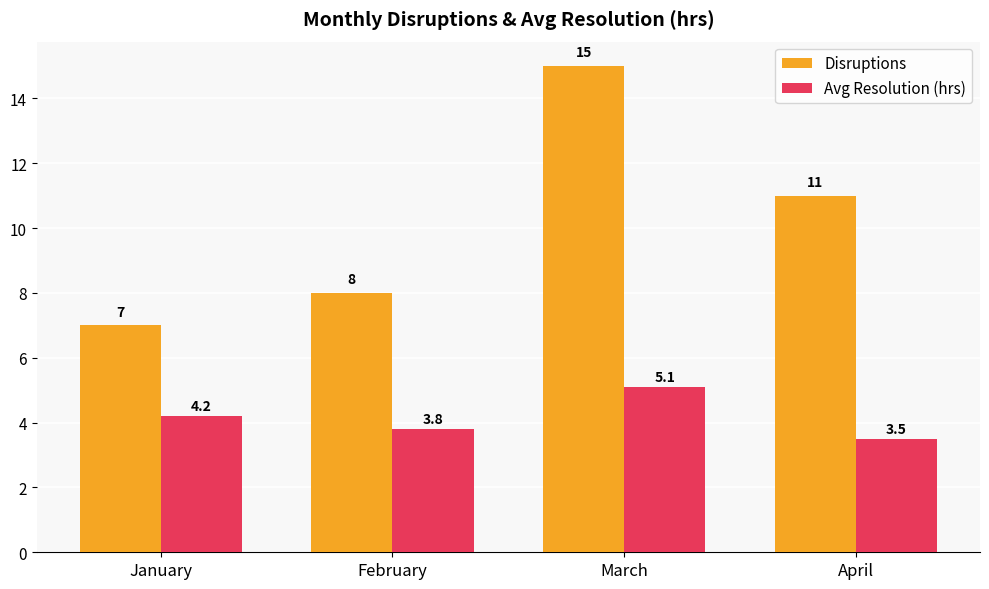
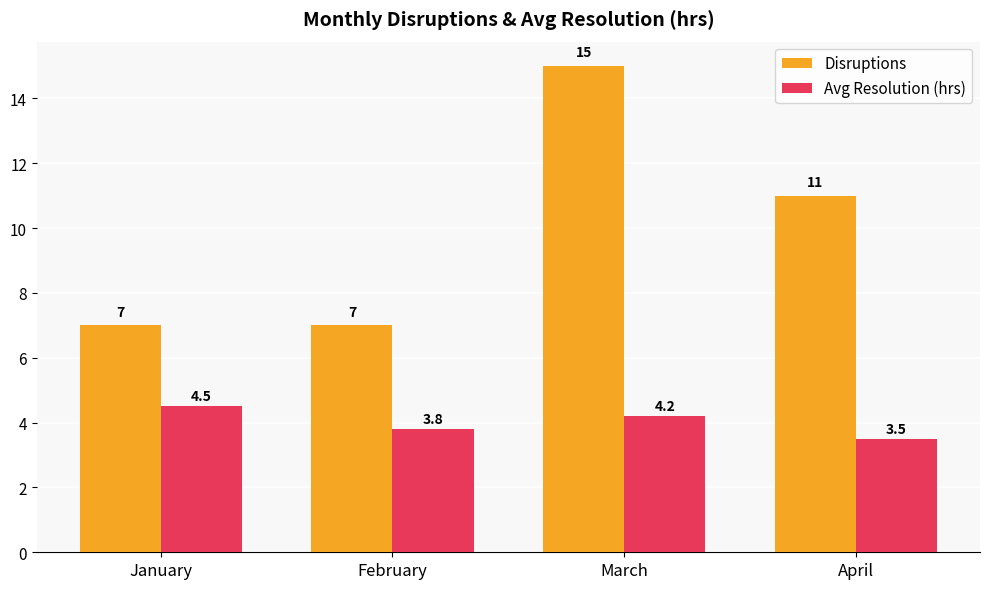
  {
    "Disruptions": {
      "January": 7,
-     "February": 8,
+     "February": 7,
      "March": 15,
      "April": 11
    },
    "Avg Resolution (hrs)": {
-     "January": 4.2,
+     "January": 4.5,
      "February": 3.8,
-     "March": 5.1,
+     "March": 4.2,
      "April": 3.5
    }
  }
